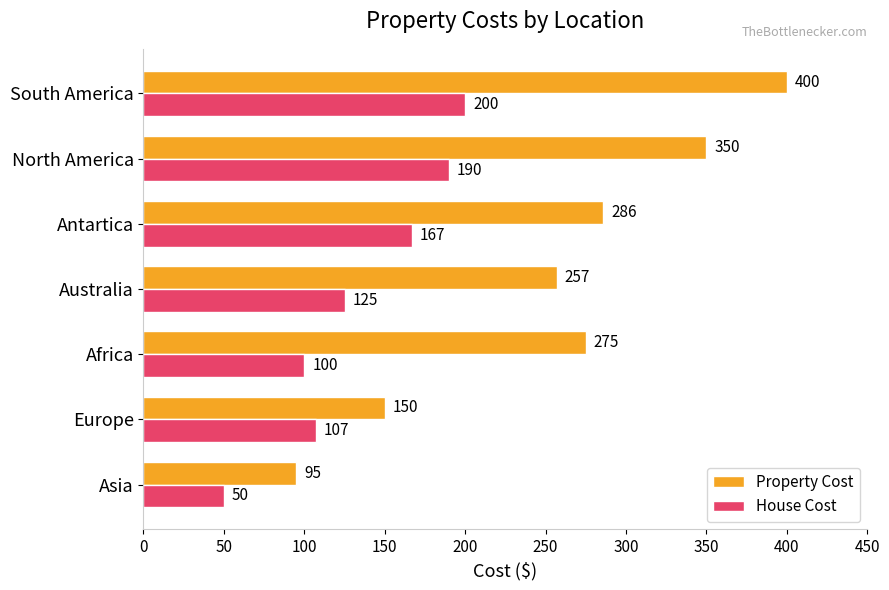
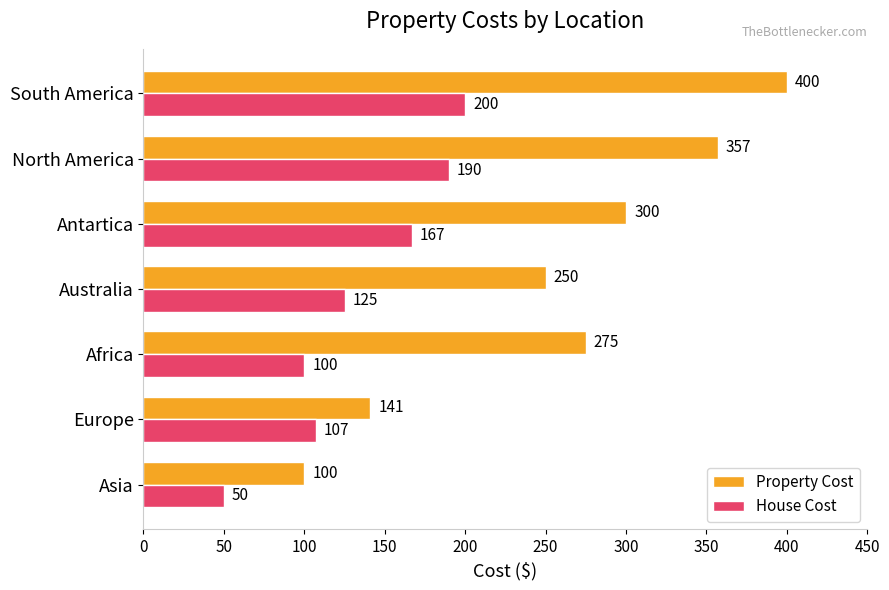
  {
    "Property Cost": {
      "South America": 400,
-     "North America": 350,
-     "Antartica": 286,
-     "Australia": 257,
+     "North America": 357,
+     "Antartica": 300,
+     "Australia": 250,
      "Africa": 275,
-     "Europe": 150,
-     "Asia": 95
+     "Europe": 141,
+     "Asia": 100
    },
    "House Cost": {
      "South America": 200,
      "North America": 190,
      "Antartica": 167,
      "Australia": 125,
      "Africa": 100,
      "Europe": 107,
      "Asia": 50
    }
  }
